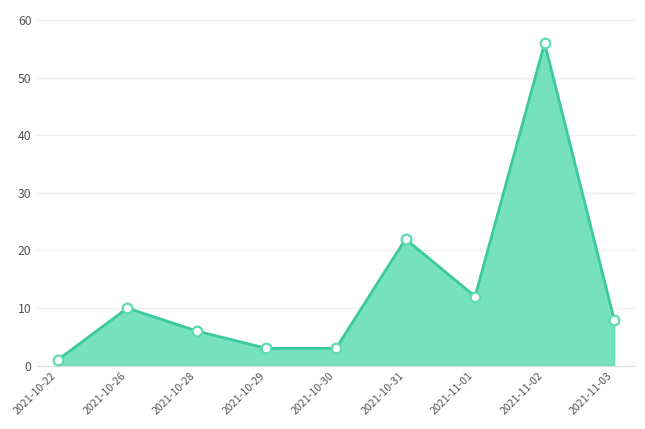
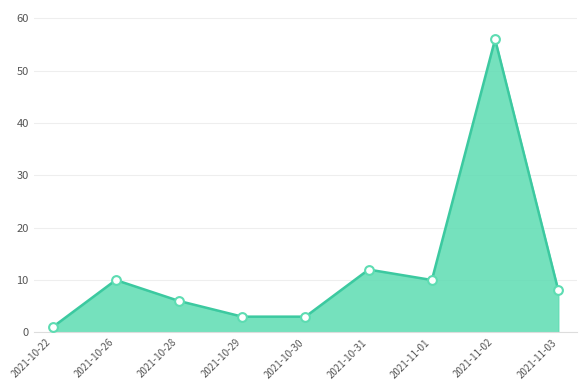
  {
    "2021-10-22": 1,
    "2021-10-26": 10,
    "2021-10-28": 6,
    "2021-10-29": 3,
    "2021-10-30": 3,
-   "2021-10-31": 22,
-   "2021-11-01": 12,
+   "2021-10-31": 12,
+   "2021-11-01": 10,
    "2021-11-02": 56,
    "2021-11-03": 8
  }
